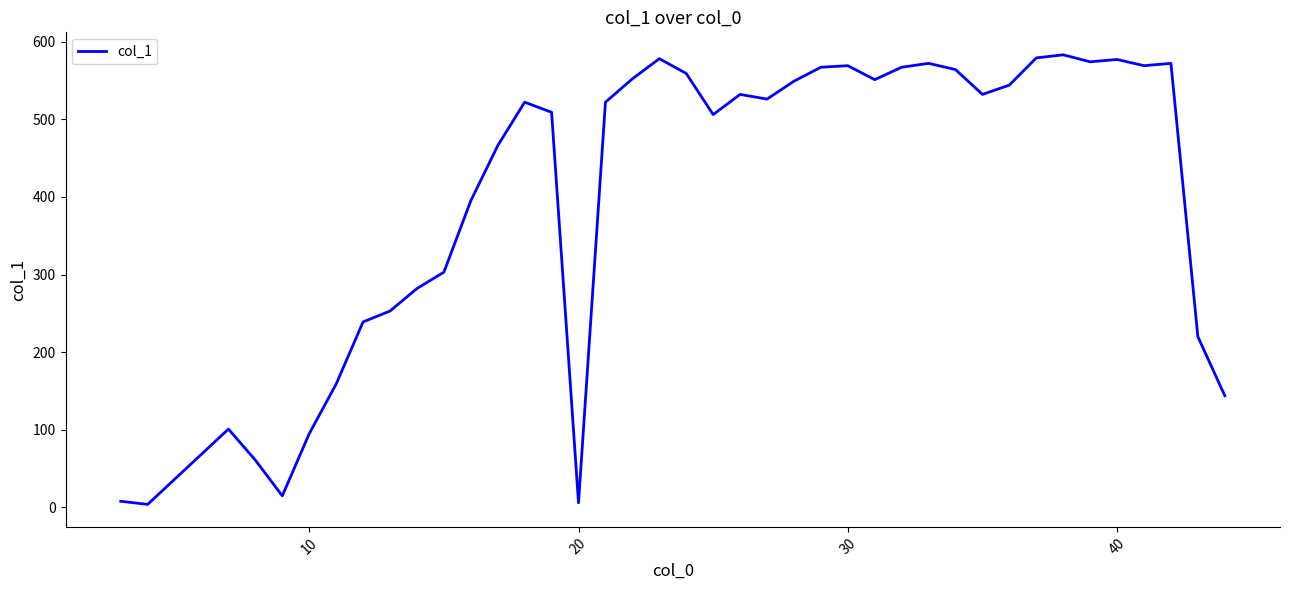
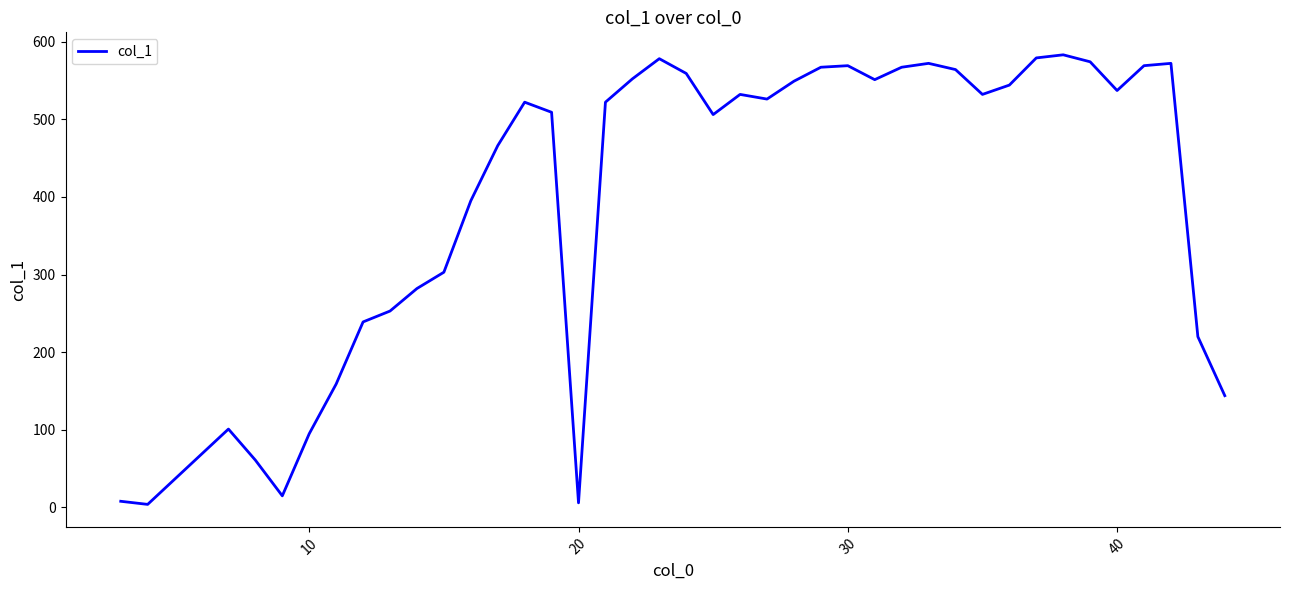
  {
    "10": 100,
    "20": 10,
    "30": 570,
-   "40": 580
+   "40": 540
  }
